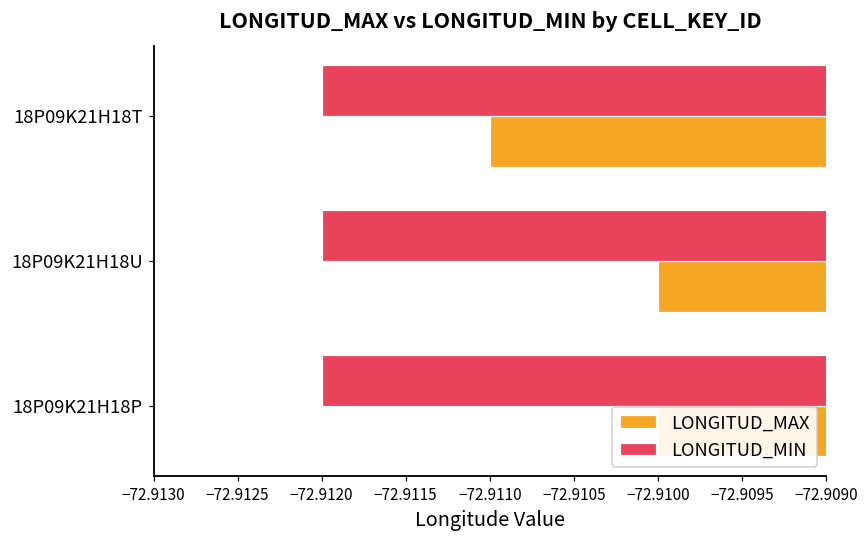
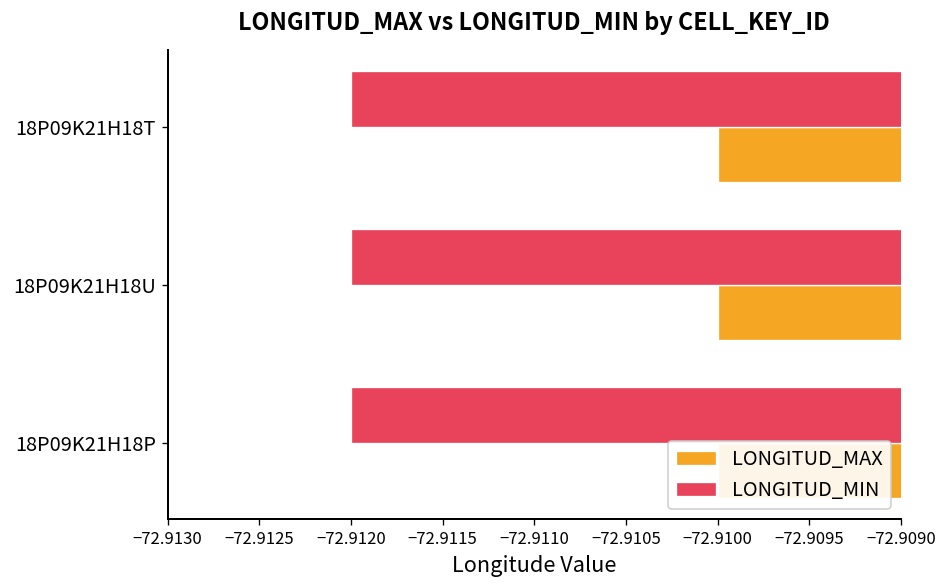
  {
    "LONGITUD_MAX": {
-     "18P09K21H18T": -72.911,
+     "18P09K21H18T": -72.910,
      "18P09K21H18U": -72.910
    },
    "LONGITUD_MIN": {
      "18P09K21H18T": -72.912,
      "18P09K21H18U": -72.912,
      "18P09K21H18P": -72.912
    }
  }
